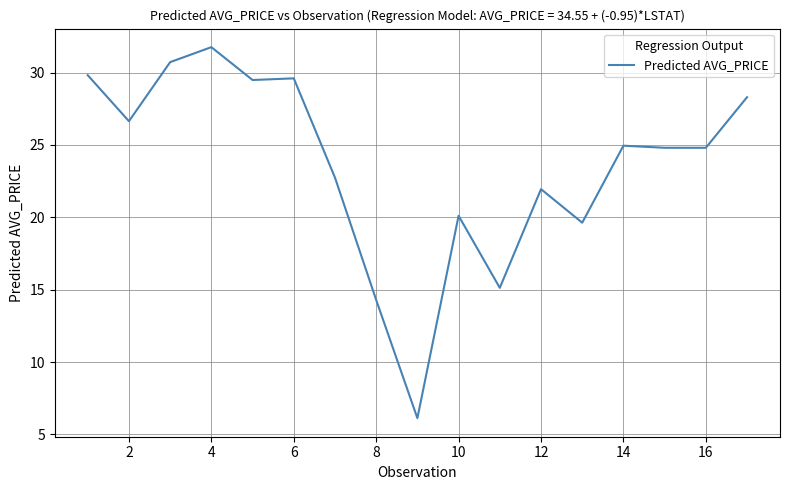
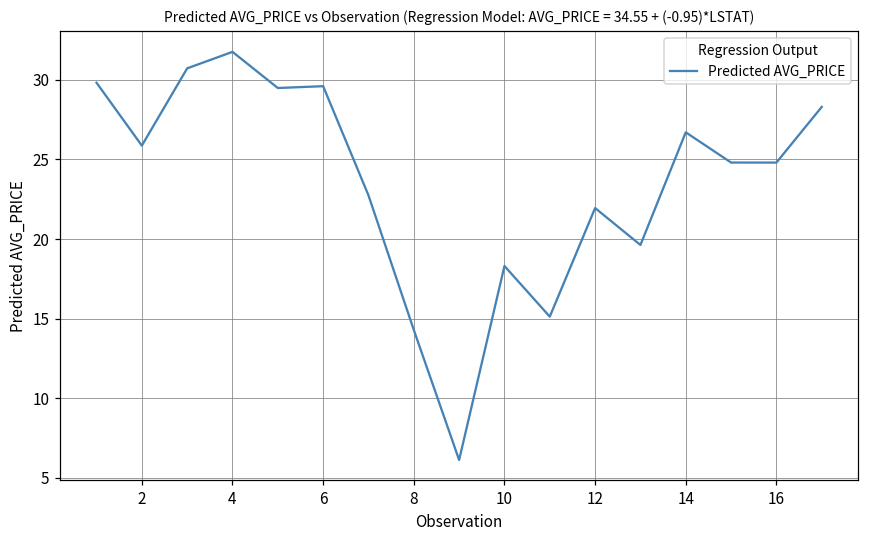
  {
-   "2": 26.6,
+   "2": 25.9,
    "4": 31.8,
    "6": 29.6,
    "8": 14.3,
-   "10": 20.1,
+   "10": 18.3,
    "12": 21.9,
-   "14": 25.0,
+   "14": 26.7,
    "16": 24.8
  }
